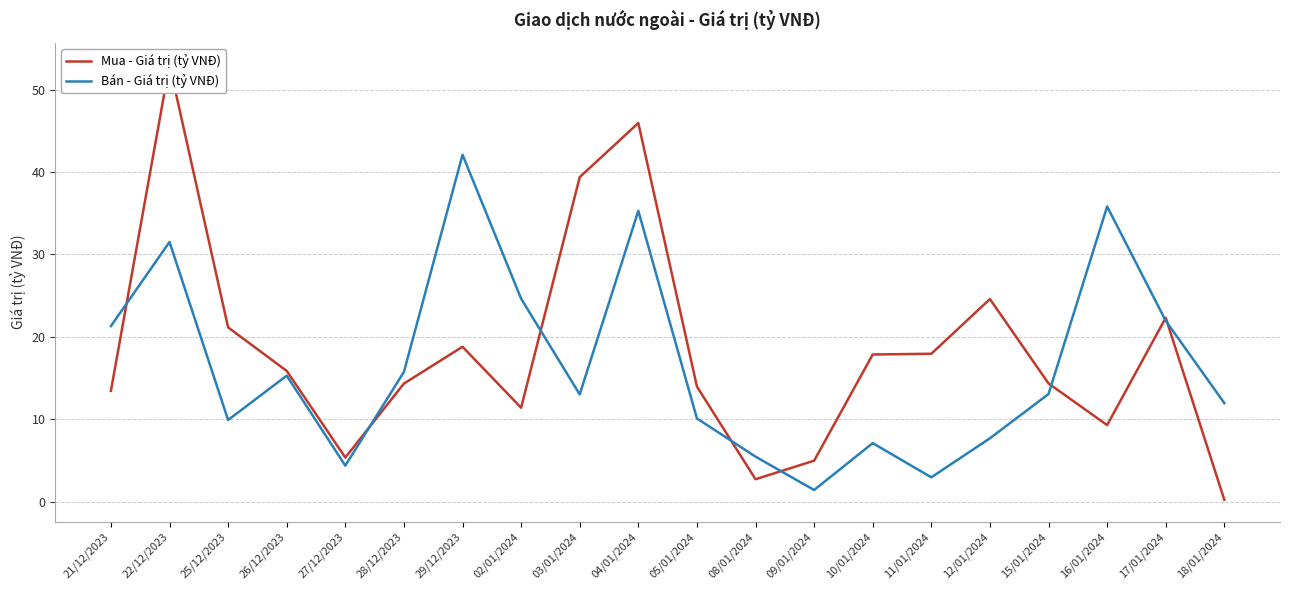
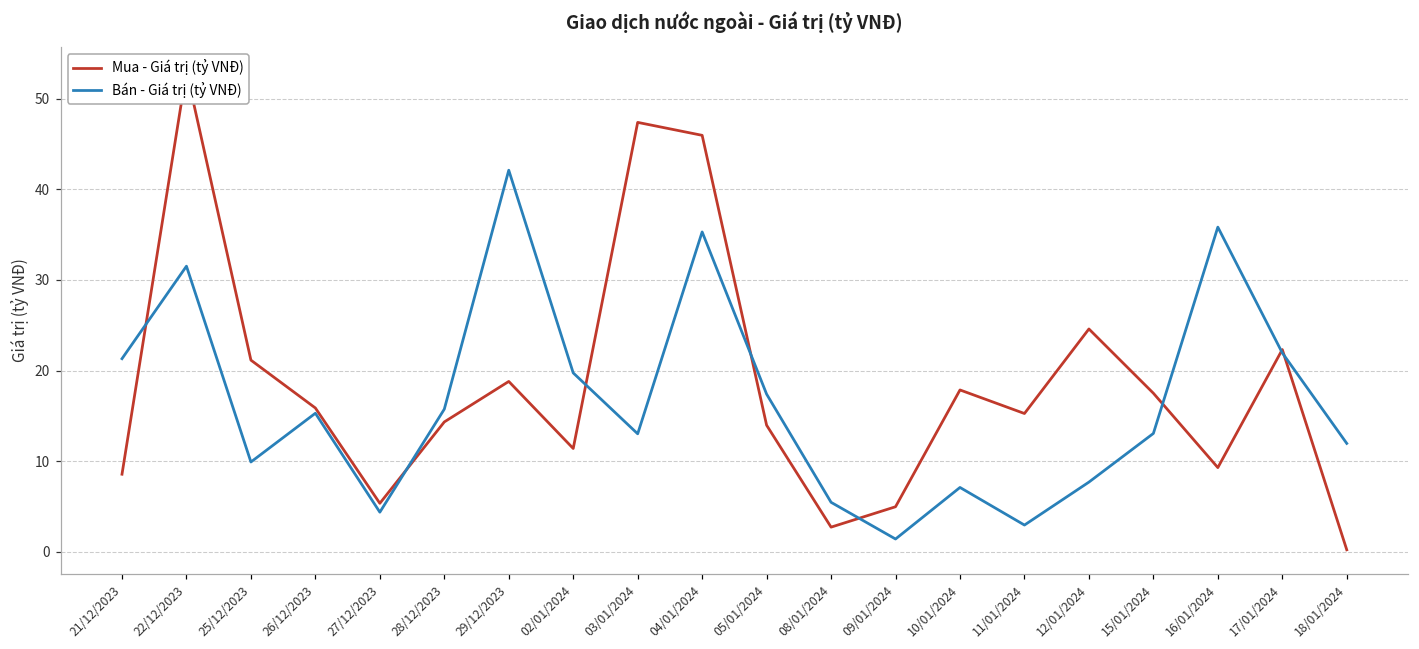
  {
    "Mua - Giá trị (tỷ VNĐ)": {
-     "21/12/2023": 13,
+     "21/12/2023": 9,
      "25/12/2023": 21,
      "26/12/2023": 16,
      "27/12/2023": 5,
      "28/12/2023": 14,
      "29/12/2023": 19,
      "02/01/2024": 11,
-     "03/01/2024": 39,
+     "03/01/2024": 47,
      "04/01/2024": 46,
      "05/01/2024": 14,
      "08/01/2024": 3,
      "09/01/2024": 5,
      "10/01/2024": 18,
-     "11/01/2024": 18,
+     "11/01/2024": 15,
      "12/01/2024": 25,
-     "15/01/2024": 14,
+     "15/01/2024": 18,
      "16/01/2024": 9,
      "17/01/2024": 22,
      "18/01/2024": 0
    },
    "Bán - Giá trị (tỷ VNĐ)": {
      "21/12/2023": 21,
      "22/12/2023": 32,
      "25/12/2023": 10,
      "26/12/2023": 15,
      "27/12/2023": 4,
      "28/12/2023": 16,
      "29/12/2023": 42,
-     "02/01/2024": 25,
+     "02/01/2024": 20,
      "03/01/2024": 13,
      "04/01/2024": 35,
-     "05/01/2024": 10,
+     "05/01/2024": 17,
      "08/01/2024": 5,
      "09/01/2024": 1,
      "10/01/2024": 7,
      "11/01/2024": 3,
      "12/01/2024": 8,
      "15/01/2024": 13,
      "16/01/2024": 36,
      "17/01/2024": 22,
      "18/01/2024": 12
    }
  }
